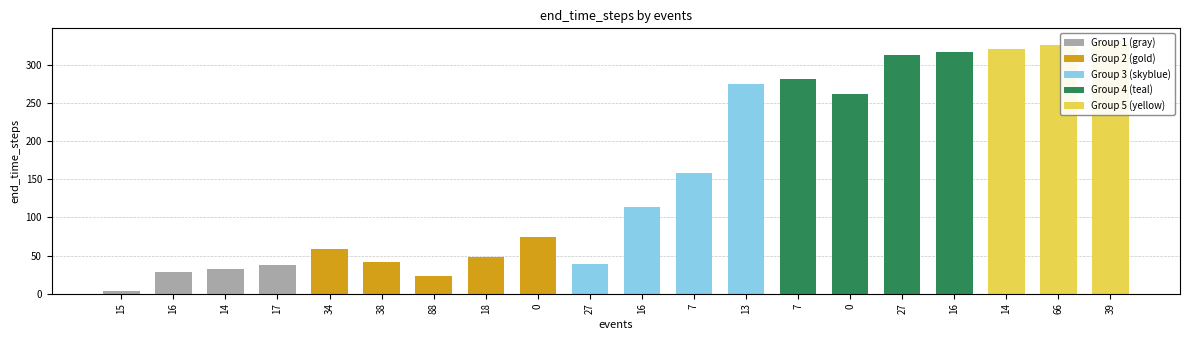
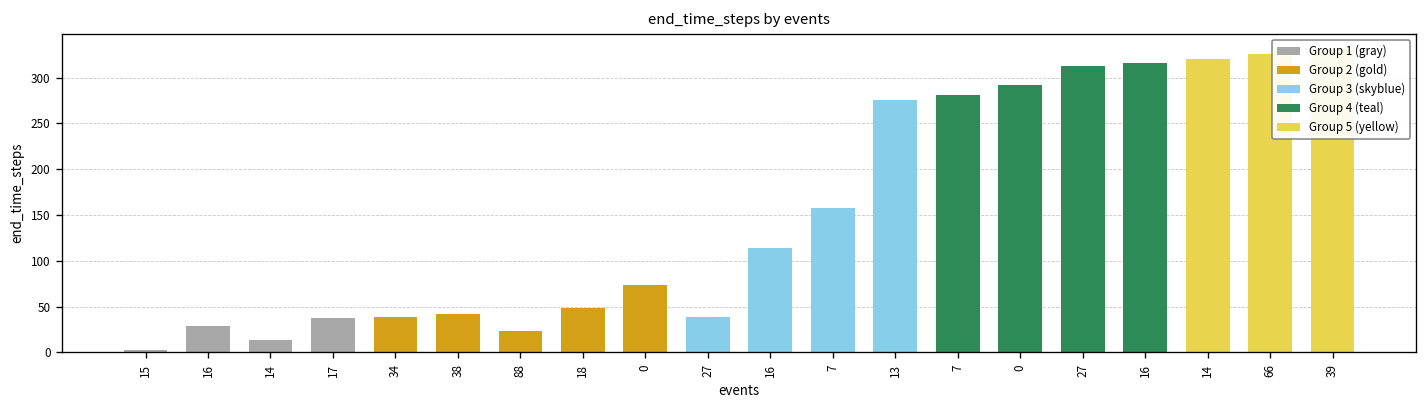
  {
    "Group 1 (gray)": {
      "16": 30,
-     "14": 30,
+     "14": 10,
      "17": 40
    },
    "Group 2 (gold)": {
-     "34": 60,
+     "34": 40,
      "38": 40,
      "88": 20,
      "18": 50,
      "0": 70
    },
    "Group 3 (skyblue)": {
      "27": 40,
      "16": 110,
      "7": 160,
      "13": 280
    },
    "Group 4 (teal)": {
      "7": 280,
-     "0": 260,
+     "0": 290,
      "27": 310,
      "16": 320
    },
    "Group 5 (yellow)": {
      "14": 320,
      "66": 330
    }
  }
